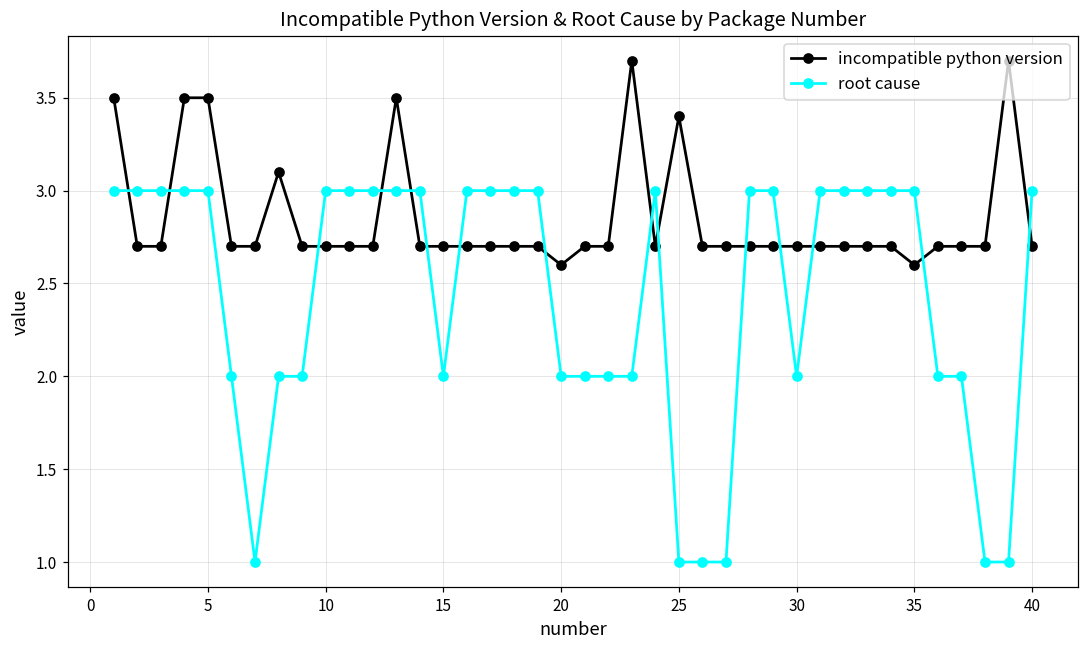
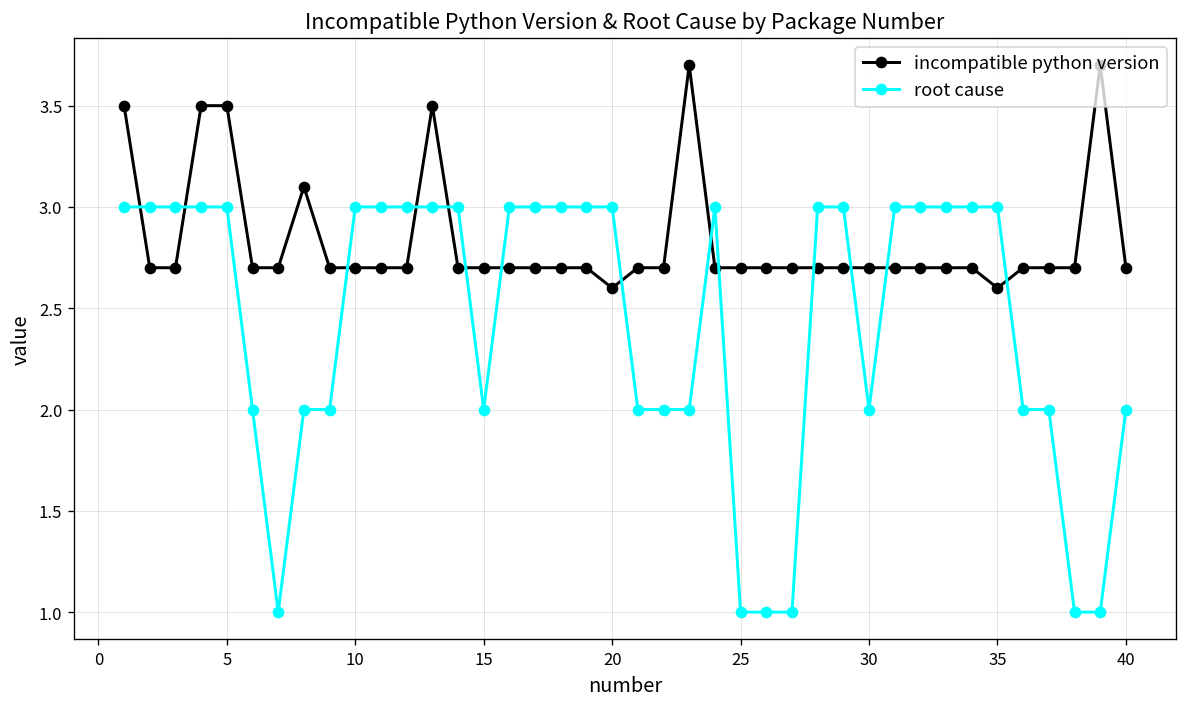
  {
    "incompatible python version": {
      "5": 3.5,
      "10": 2.7,
      "15": 2.7,
      "20": 2.6,
-     "25": 3.4,
+     "25": 2.7,
      "30": 2.7,
      "35": 2.6,
      "40": 2.7
    },
    "root cause": {
      "5": 3,
      "10": 3,
      "15": 2,
-     "20": 2,
+     "20": 3,
      "25": 1,
      "30": 2,
      "35": 3,
-     "40": 3
+     "40": 2
    }
  }
